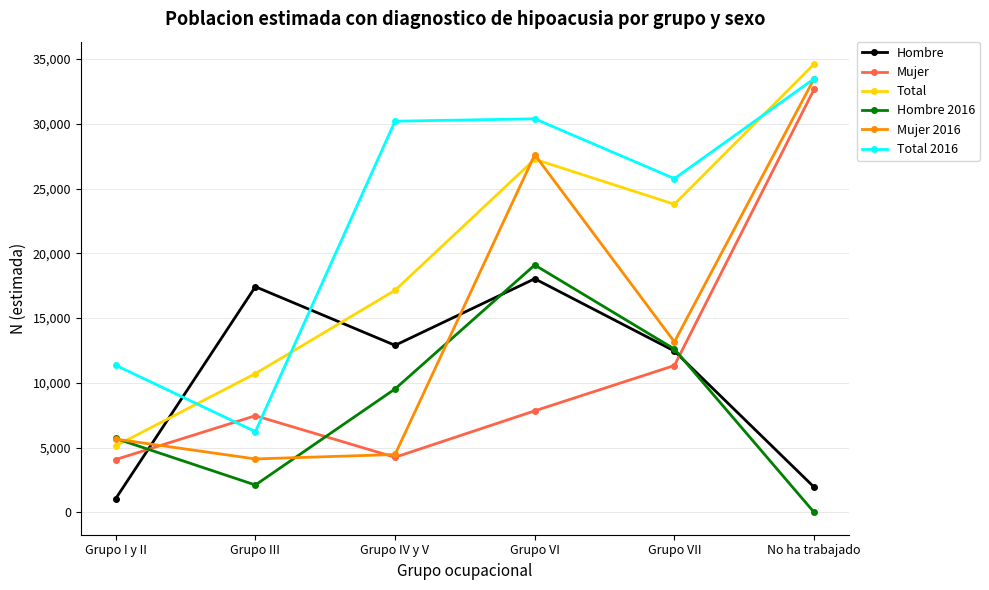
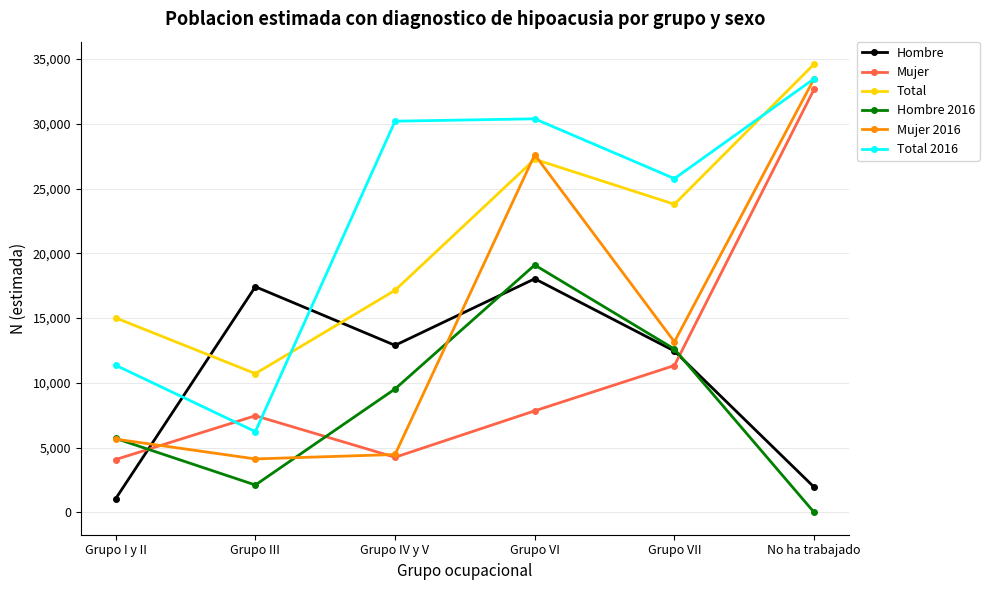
  {
    "Hombre": {
      "Grupo I y II": "1,100",
      "Grupo III": "17,400",
      "Grupo IV y V": "12,900",
      "Grupo VI": "18,000",
      "No ha trabajado": "1,900"
    },
    "Mujer": {
      "Grupo I y II": "4,100",
      "Grupo III": "7,500",
      "Grupo IV y V": "4,300",
      "Grupo VI": "7,800",
      "Grupo VII": "11,300",
      "No ha trabajado": "32,700"
    },
    "Total": {
-     "Grupo I y II": "5,100",
+     "Grupo I y II": "15,000",
      "Grupo III": "10,700",
      "Grupo IV y V": "17,100",
      "Grupo VI": "27,300",
      "Grupo VII": "23,800",
      "No ha trabajado": "34,600"
    },
    "Hombre 2016": {
      "Grupo III": "2,100",
      "Grupo IV y V": "9,500",
      "Grupo VI": "19,100",
      "No ha trabajado": "0"
    },
    "Mujer 2016": {
      "Grupo III": "4,100",
      "Grupo IV y V": "4,500",
      "Grupo VI": "27,600",
      "Grupo VII": "13,200"
    },
    "Total 2016": {
      "Grupo I y II": "11,400",
      "Grupo III": "6,200",
      "Grupo IV y V": "30,200",
      "Grupo VI": "30,400",
      "Grupo VII": "25,800"
    }
  }
